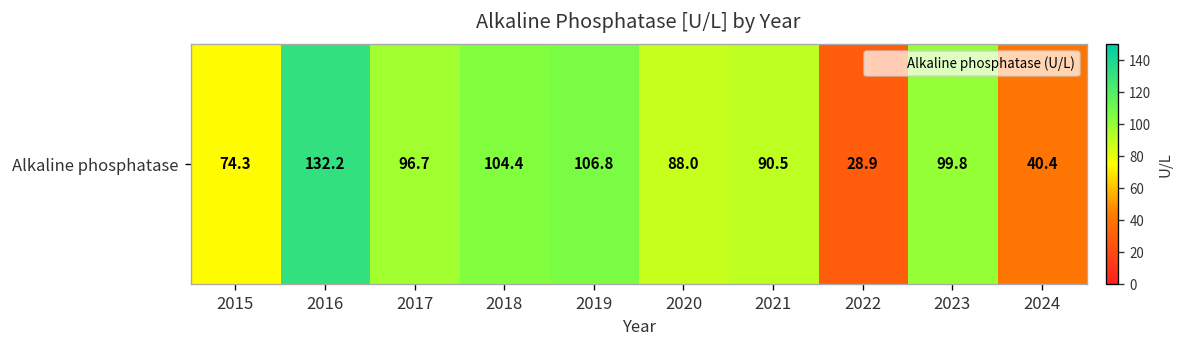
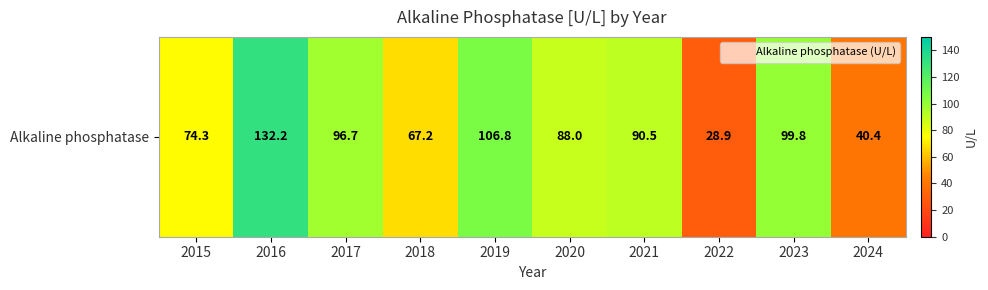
  {
    "Alkaline phosphatase": {
      "2015": 74.3,
      "2016": 132.2,
      "2017": 96.7,
-     "2018": 104.4,
+     "2018": 67.2,
      "2019": 106.8,
      "2020": 88.0,
      "2021": 90.5,
      "2022": 28.9,
      "2023": 99.8,
      "2024": 40.4
    }
  }
